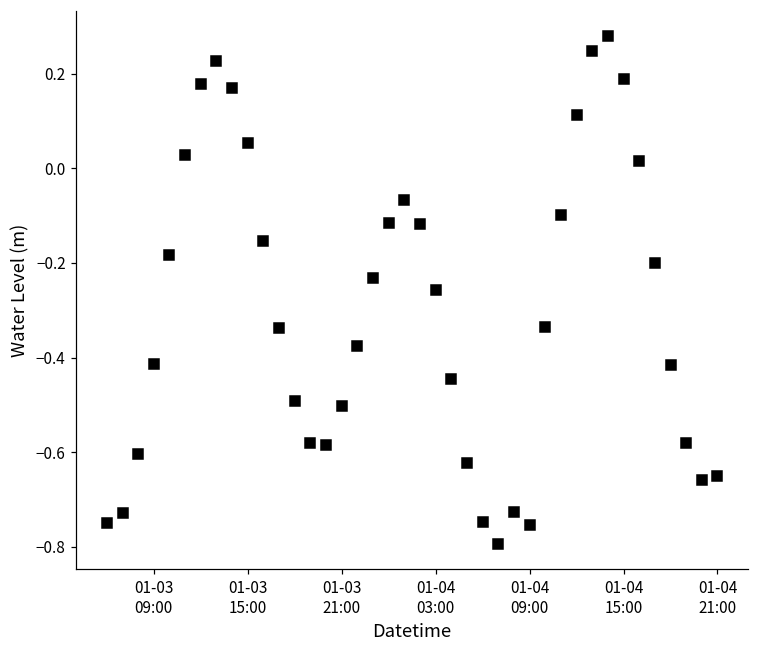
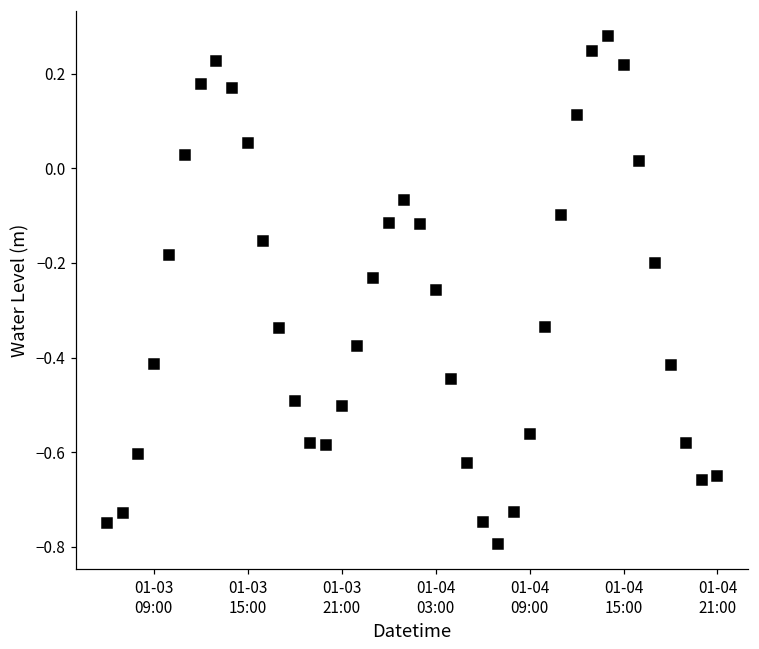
  {
    "01-03 09:00": -0.41,
    "01-03 15:00": 0.05,
    "01-03 21:00": -0.50,
    "01-04 03:00": -0.26,
-   "01-04 09:00": -0.75,
-   "01-04 15:00": 0.19,
+   "01-04 09:00": -0.56,
+   "01-04 15:00": 0.22,
    "01-04 21:00": -0.65
  }
